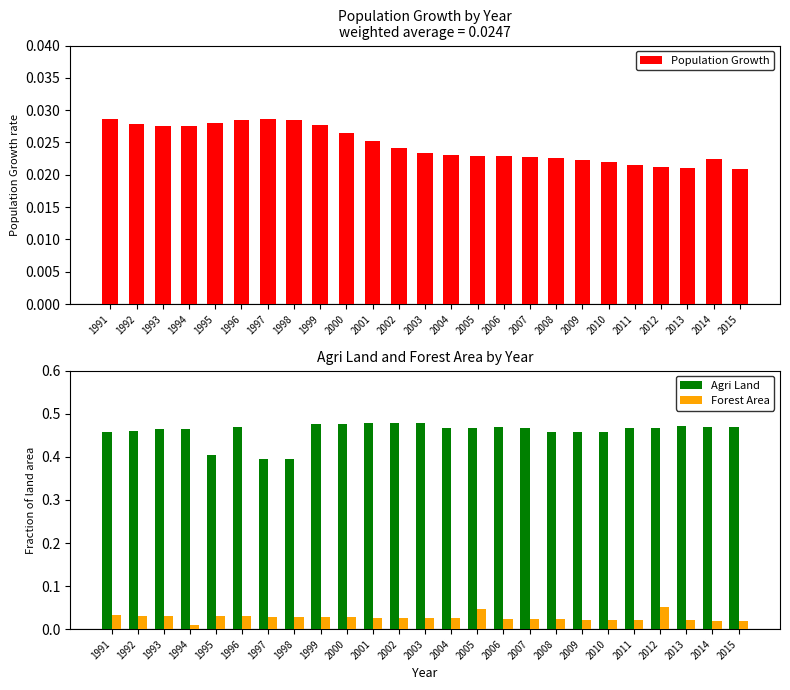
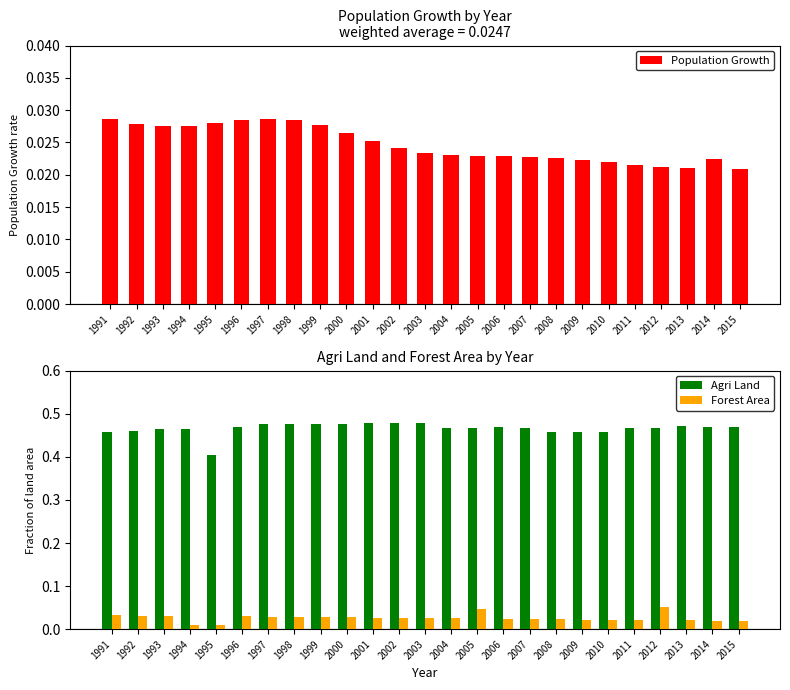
  {
    "Population Growth by Year weighted average = 0.0247": {
      "1991": 0.029,
      "1992": 0.028,
      "1993": 0.027,
      "1994": 0.028,
      "1995": 0.028,
      "1996": 0.028,
      "1997": 0.029,
      "1998": 0.028,
      "1999": 0.028,
      "2000": 0.026,
      "2001": 0.025,
      "2002": 0.024,
      "2003": 0.023,
      "2004": 0.023,
      "2005": 0.023,
      "2006": 0.023,
      "2007": 0.023,
      "2008": 0.023,
      "2009": 0.022,
      "2010": 0.022,
      "2011": 0.022,
      "2012": 0.021,
      "2013": 0.021,
      "2014": 0.022,
      "2015": 0.021
    },
    "Agri Land and Forest Area by Year": {
      "Agri Land": {
        "1991": 0.46,
        "1992": 0.46,
        "1993": 0.46,
        "1994": 0.46,
        "1995": 0.40,
        "1996": 0.47,
-       "1997": 0.39,
-       "1998": 0.39,
+       "1997": 0.48,
+       "1998": 0.48,
        "1999": 0.48,
        "2000": 0.48,
        "2001": 0.48,
        "2002": 0.48,
        "2003": 0.48,
        "2004": 0.47,
        "2005": 0.47,
        "2006": 0.47,
        "2007": 0.47,
        "2008": 0.46,
        "2009": 0.46,
        "2010": 0.46,
        "2011": 0.47,
        "2012": 0.47,
        "2013": 0.47,
        "2014": 0.47,
        "2015": 0.47
      },
      "Forest Area": {
        "1991": 0.03,
        "1992": 0.03,
        "1993": 0.03,
        "1994": 0.01,
-       "1995": 0.03,
+       "1995": 0.01,
        "1996": 0.03,
        "1997": 0.03,
        "1998": 0.03,
        "1999": 0.03,
        "2000": 0.03,
        "2001": 0.03,
        "2002": 0.03,
        "2003": 0.03,
        "2004": 0.03,
        "2005": 0.05,
        "2006": 0.02,
        "2007": 0.02,
        "2008": 0.02,
        "2009": 0.02,
        "2010": 0.02,
        "2011": 0.02,
        "2012": 0.05,
        "2013": 0.02,
        "2014": 0.02,
        "2015": 0.02
      }
    }
  }
